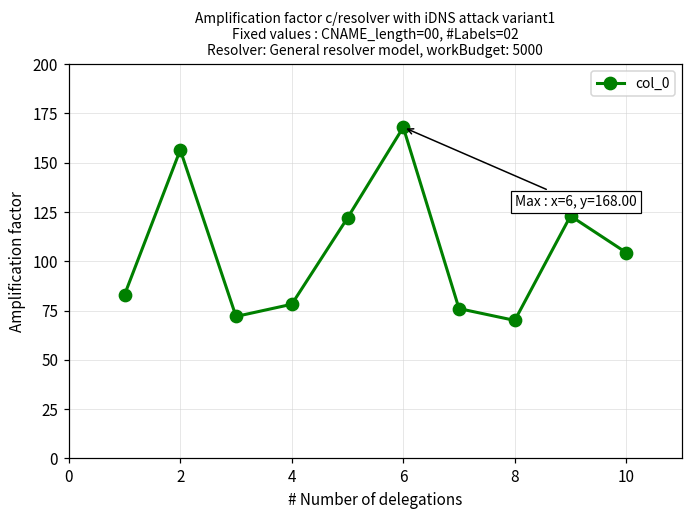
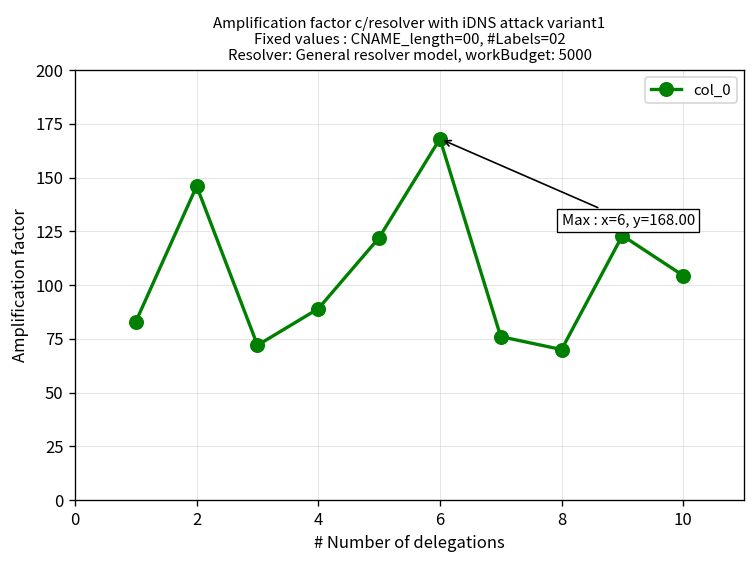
  {
-   "2": 157,
-   "4": 78,
+   "2": 146,
+   "4": 89,
    "8": 70,
    "10": 104
  }
